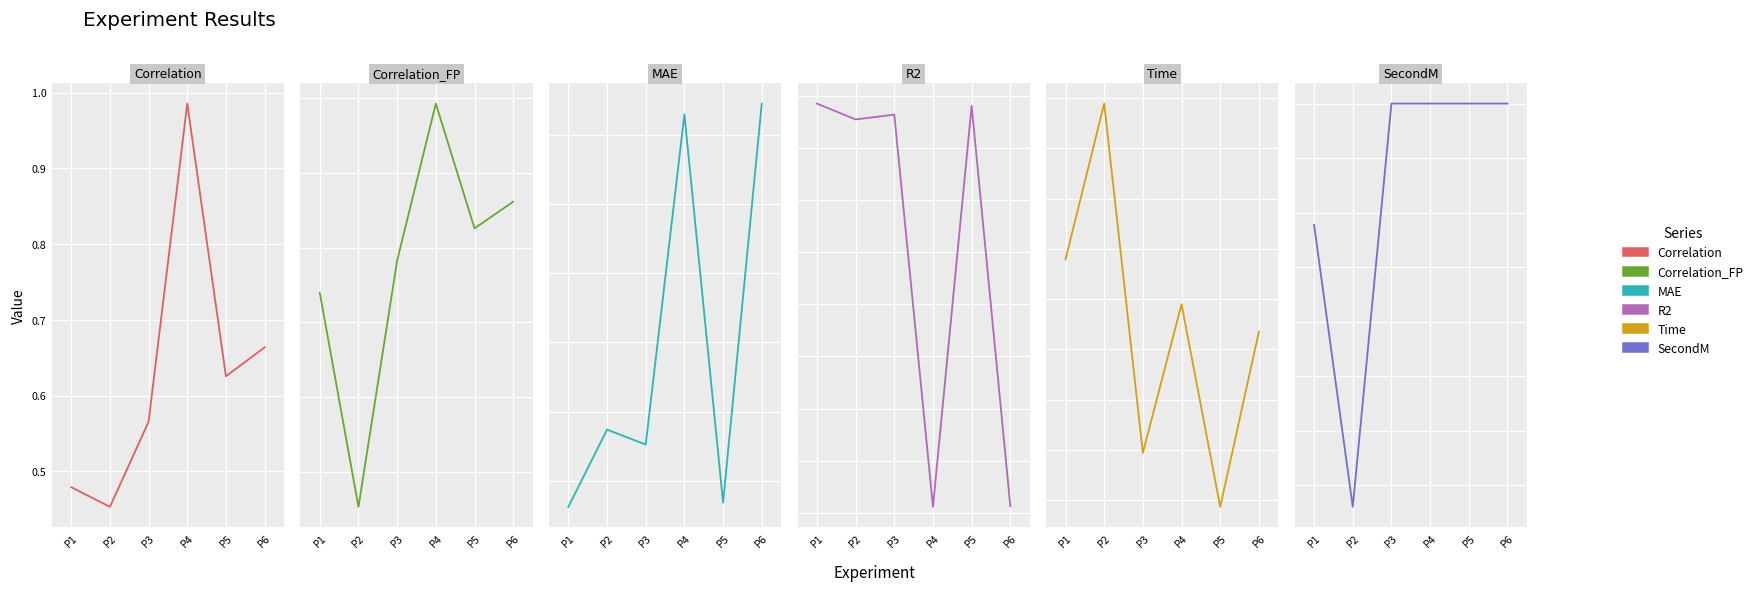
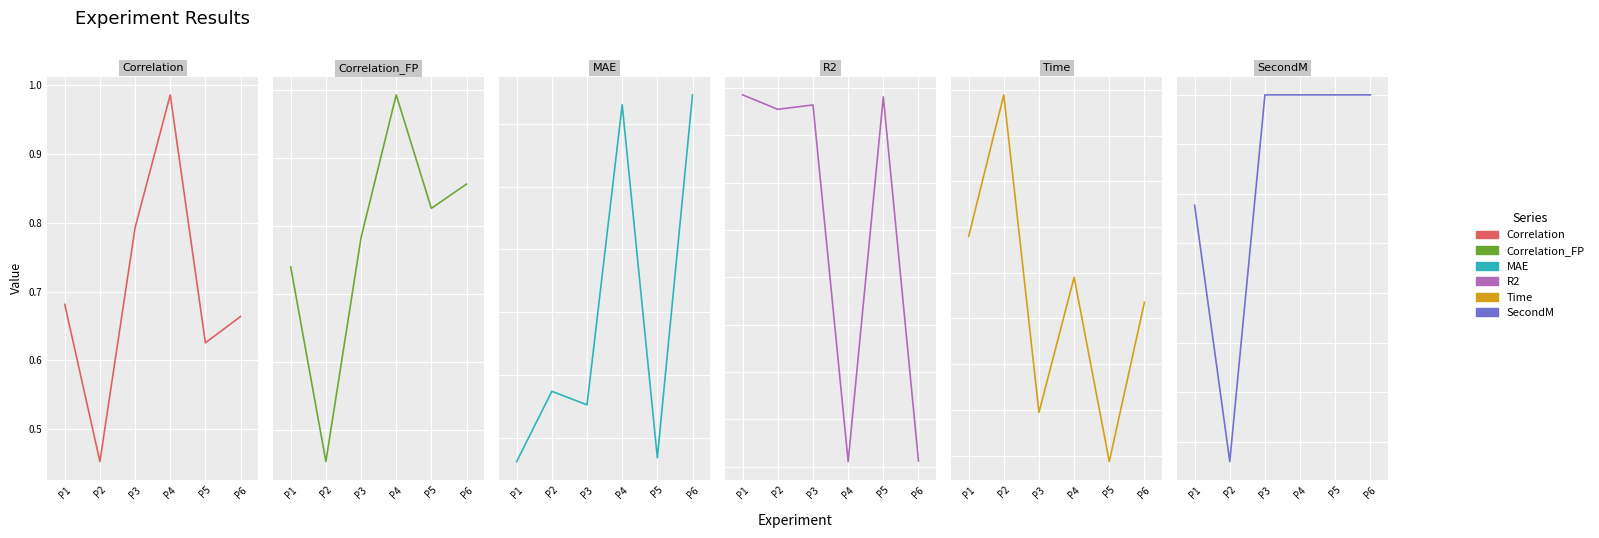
  {
    "Correlation": {
-     "P1": 0.48,
+     "P1": 0.68,
      "P2": 0.45,
-     "P3": 0.57,
+     "P3": 0.79,
      "P4": 0.99,
      "P5": 0.63,
      "P6": 0.66
    }
  }
